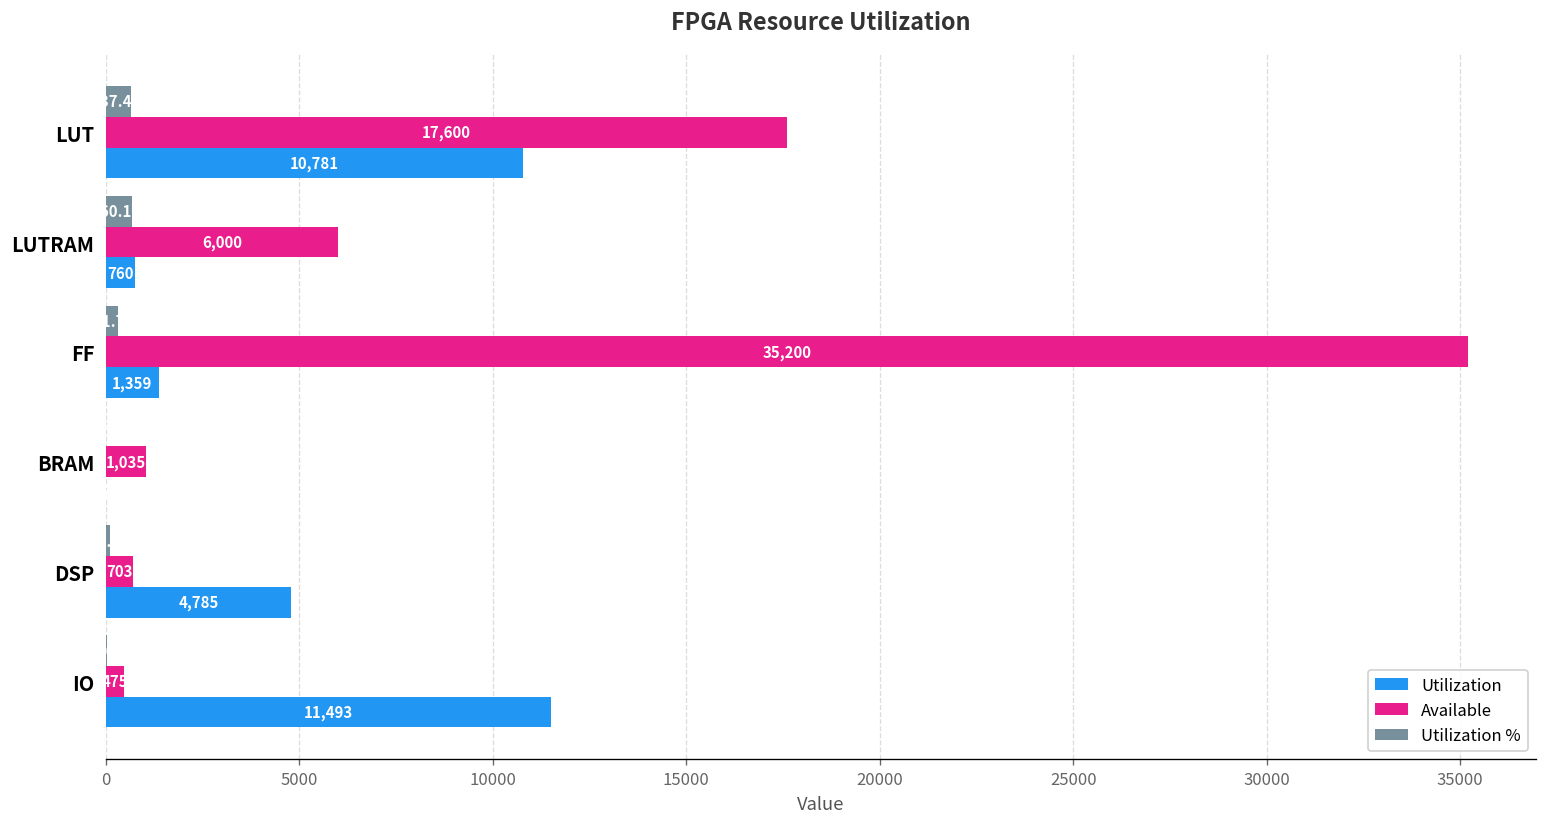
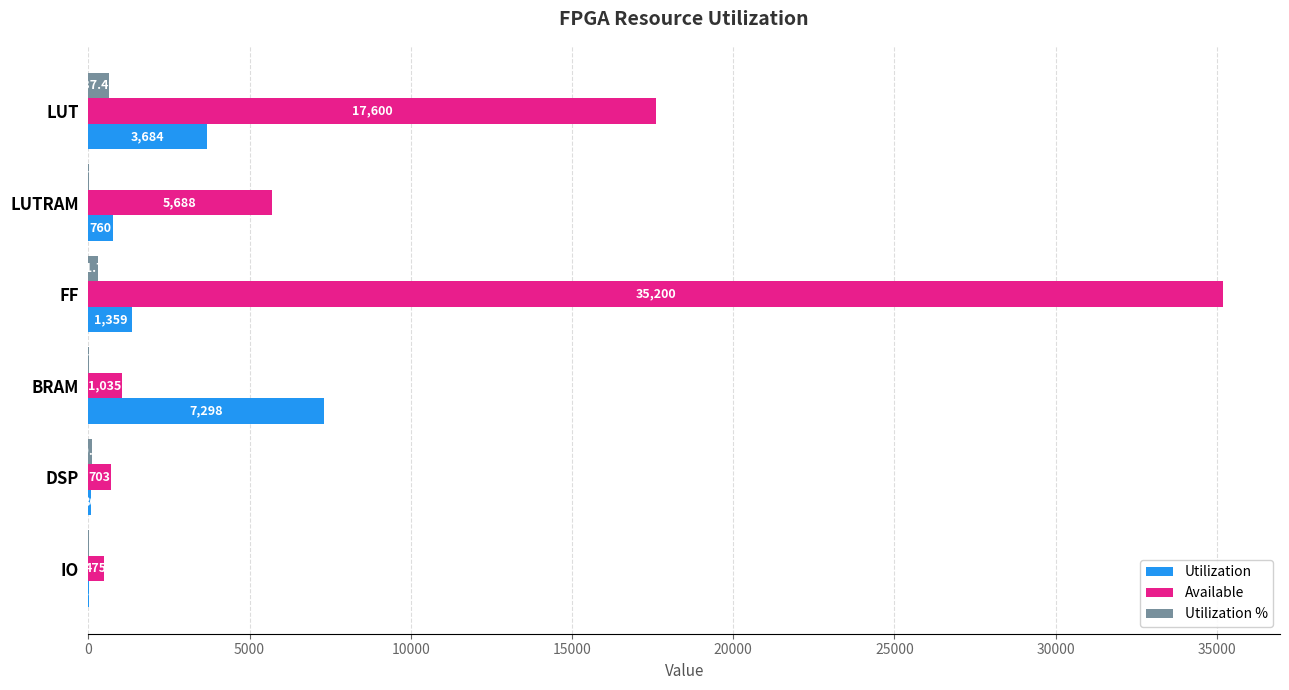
  {
    "Utilization": {
-     "LUT": "10,781",
+     "LUT": "3,684",
      "LUTRAM": "760",
      "FF": "1,359",
-     "BRAM": "0",
-     "DSP": "4800",
-     "IO": "11500"
+     "BRAM": "7300",
+     "DSP": "100",
+     "IO": "0"
    },
    "Available": {
      "LUT": "17,600",
-     "LUTRAM": "6,000",
+     "LUTRAM": "5,688",
      "FF": "35,200",
      "BRAM": "1,035",
      "DSP": "703",
      "IO": "475"
    },
    "Utilization %": {
      "LUT": "600",
-     "LUTRAM": "700",
+     "LUTRAM": "0",
      "FF": "300",
      "DSP": "100"
    }
  }
